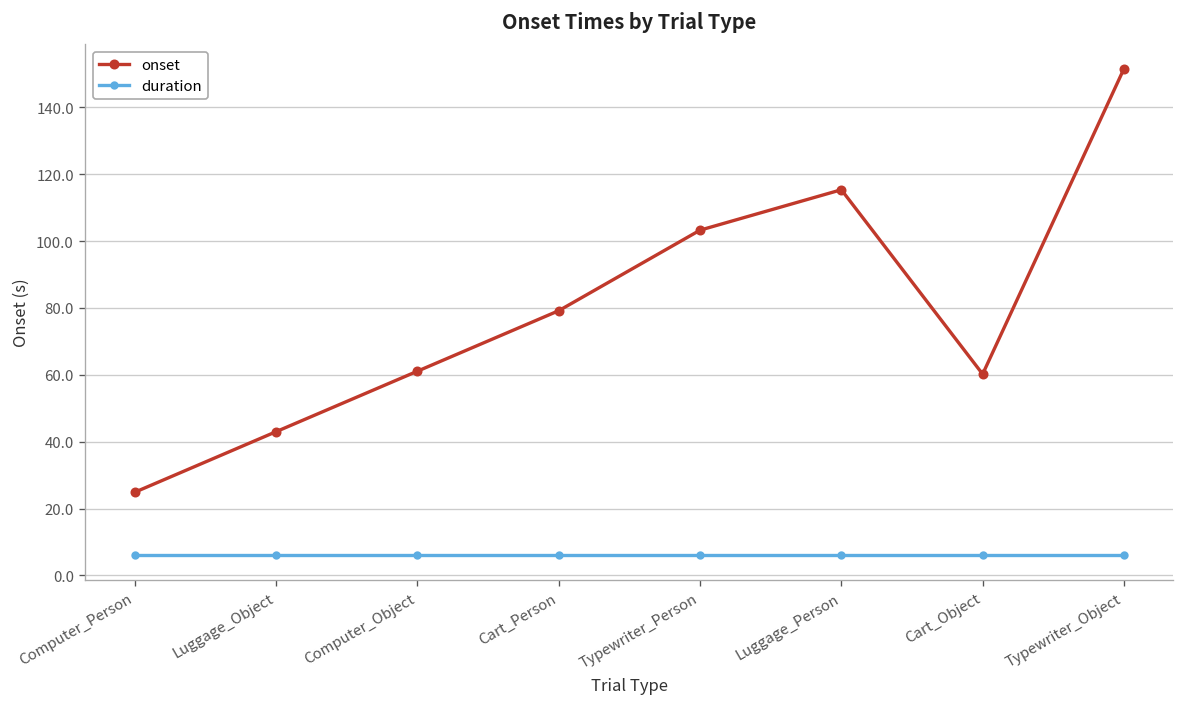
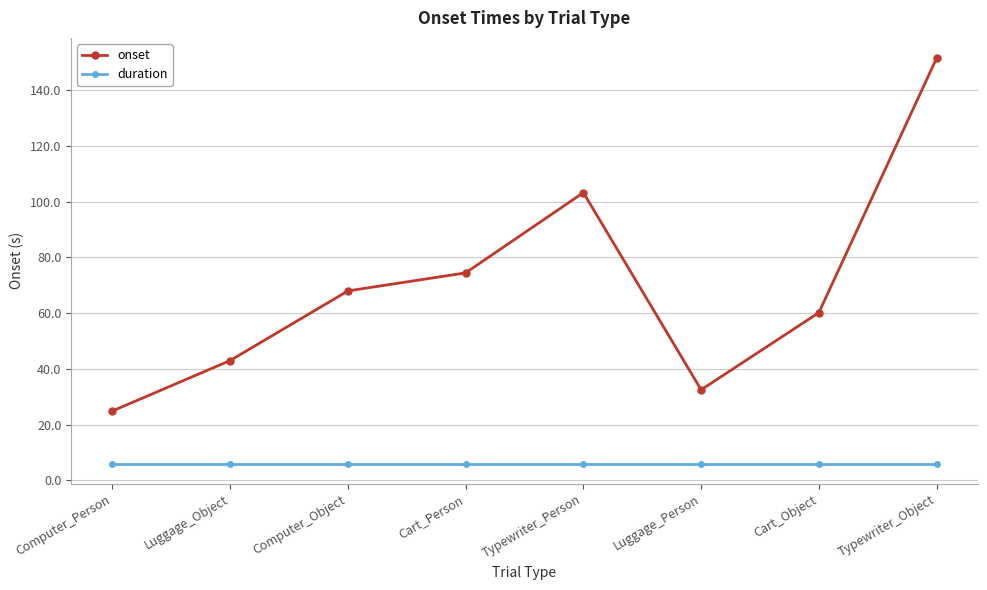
  {
    "onset": {
      "Computer_Person": 25,
      "Luggage_Object": 43,
-     "Computer_Object": 61,
-     "Cart_Person": 79,
+     "Computer_Object": 68,
+     "Cart_Person": 74,
      "Typewriter_Person": 103,
-     "Luggage_Person": 115,
+     "Luggage_Person": 33,
      "Cart_Object": 60,
      "Typewriter_Object": 152
    },
    "duration": {
      "Computer_Person": 6,
      "Luggage_Object": 6,
      "Computer_Object": 6,
      "Cart_Person": 6,
      "Typewriter_Person": 6,
      "Luggage_Person": 6,
      "Cart_Object": 6,
      "Typewriter_Object": 6
    }
  }
